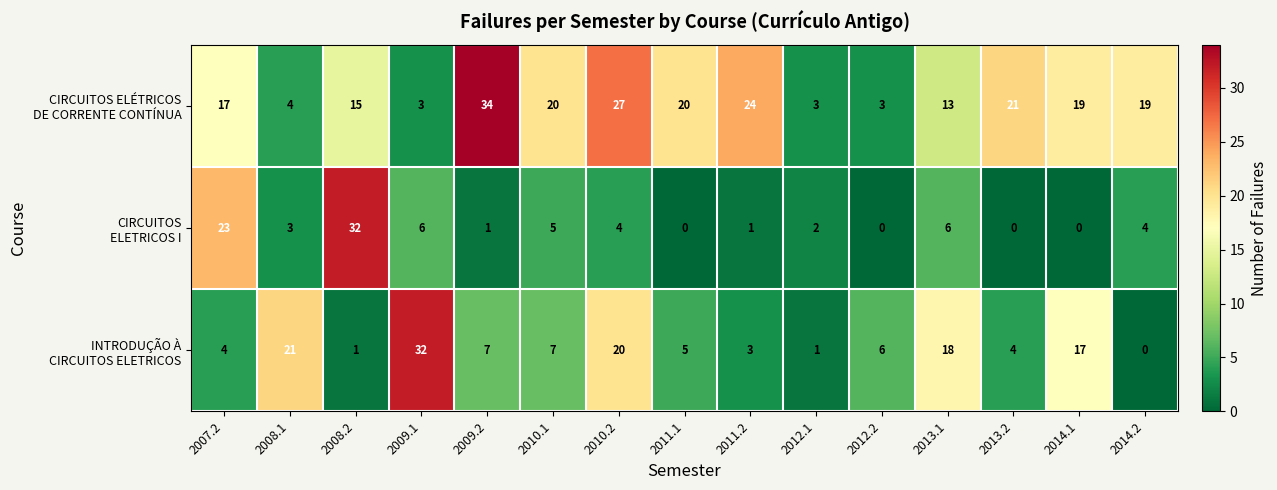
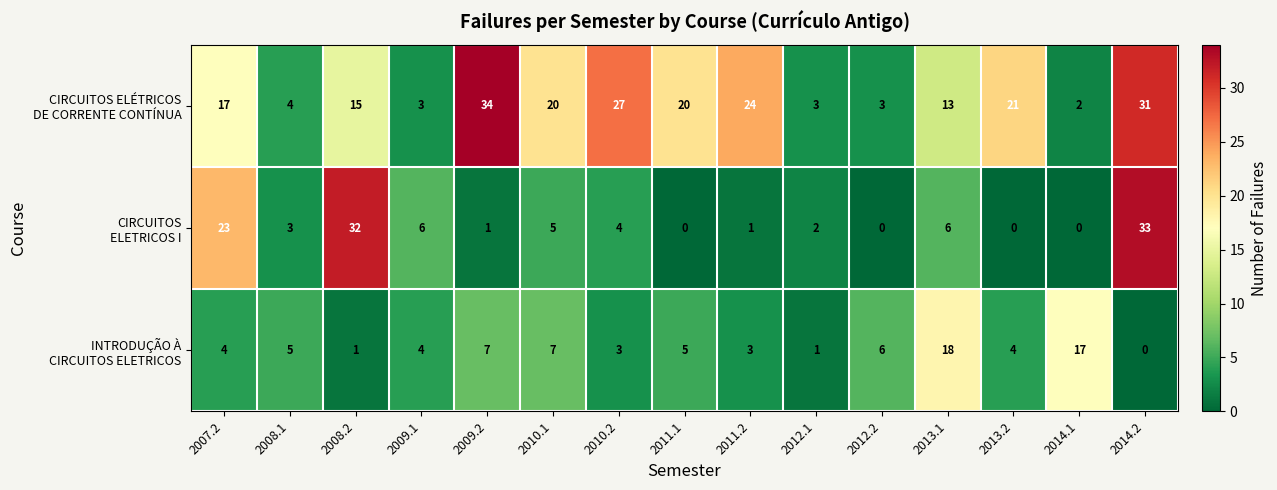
  {
    "CIRCUITOS ELÉTRICOS DE CORRENTE CONTÍNUA": {
      "2007.2": 17,
      "2008.1": 4,
      "2008.2": 15,
      "2009.1": 3,
      "2009.2": 34,
      "2010.1": 20,
      "2010.2": 27,
      "2011.1": 20,
      "2011.2": 24,
      "2012.1": 3,
      "2012.2": 3,
      "2013.1": 13,
      "2013.2": 21,
-     "2014.1": 19,
-     "2014.2": 19
+     "2014.1": 2,
+     "2014.2": 31
    },
    "CIRCUITOS ELETRICOS I": {
      "2007.2": 23,
      "2008.1": 3,
      "2008.2": 32,
      "2009.1": 6,
      "2009.2": 1,
      "2010.1": 5,
      "2010.2": 4,
      "2011.1": 0,
      "2011.2": 1,
      "2012.1": 2,
      "2012.2": 0,
      "2013.1": 6,
      "2013.2": 0,
      "2014.1": 0,
-     "2014.2": 4
+     "2014.2": 33
    },
    "INTRODUÇÃO À CIRCUITOS ELETRICOS": {
      "2007.2": 4,
-     "2008.1": 21,
+     "2008.1": 5,
      "2008.2": 1,
-     "2009.1": 32,
+     "2009.1": 4,
      "2009.2": 7,
      "2010.1": 7,
-     "2010.2": 20,
+     "2010.2": 3,
      "2011.1": 5,
      "2011.2": 3,
      "2012.1": 1,
      "2012.2": 6,
      "2013.1": 18,
      "2013.2": 4,
      "2014.1": 17,
      "2014.2": 0
    }
  }
